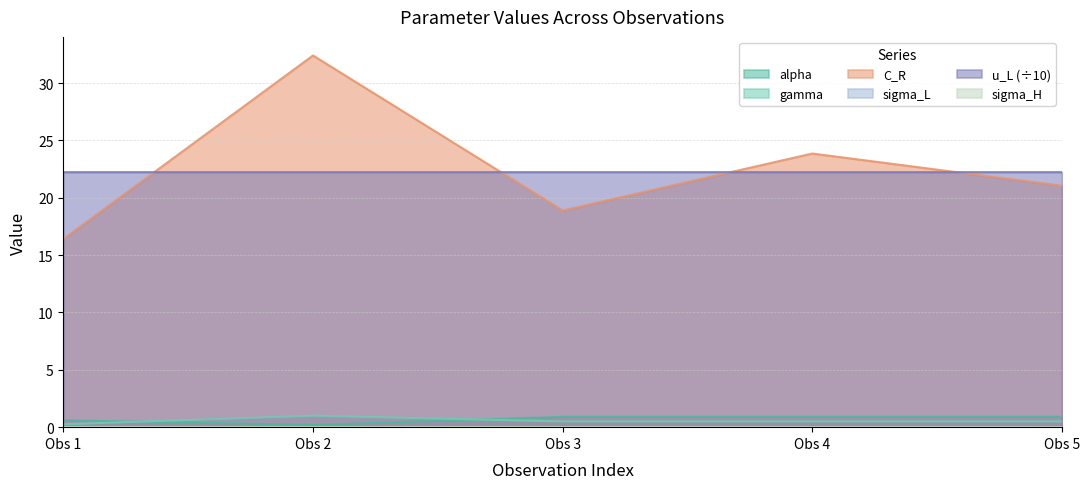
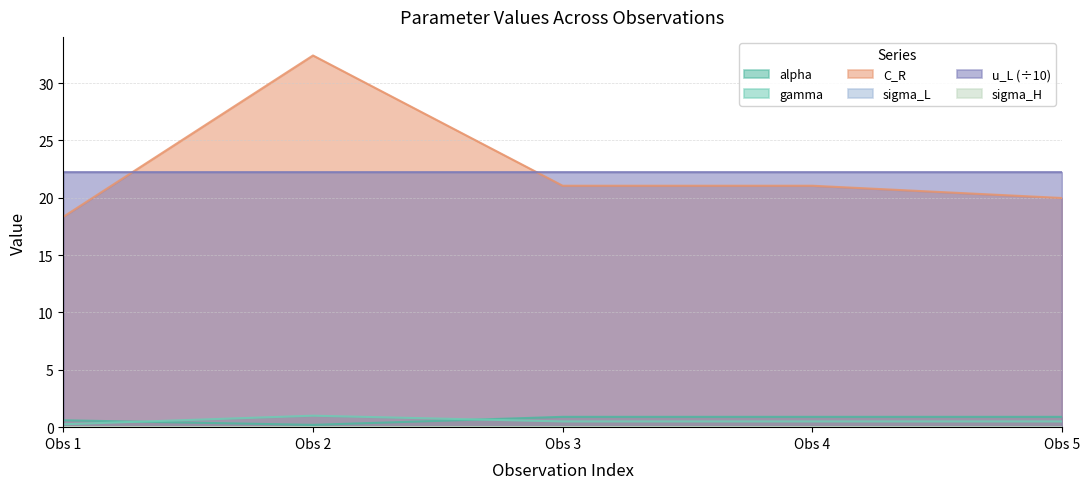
  {
    "C_R": {
-     "Obs 1": 16.4,
+     "Obs 1": 18.3,
      "Obs 2": 32.4,
-     "Obs 3": 18.9,
-     "Obs 4": 23.9,
-     "Obs 5": 21.1
+     "Obs 3": 21.1,
+     "Obs 4": 21.1,
+     "Obs 5": 20.0
    },
    "sigma_H": {
      "Obs 1": 0.0,
      "Obs 3": 0.0,
      "Obs 4": 0.0,
      "Obs 5": 0.0
    },
    "u_L (÷10)": {
      "Obs 1": 22.2,
      "Obs 2": 22.2,
      "Obs 3": 22.2,
      "Obs 4": 22.2,
      "Obs 5": 22.2
    }
  }
